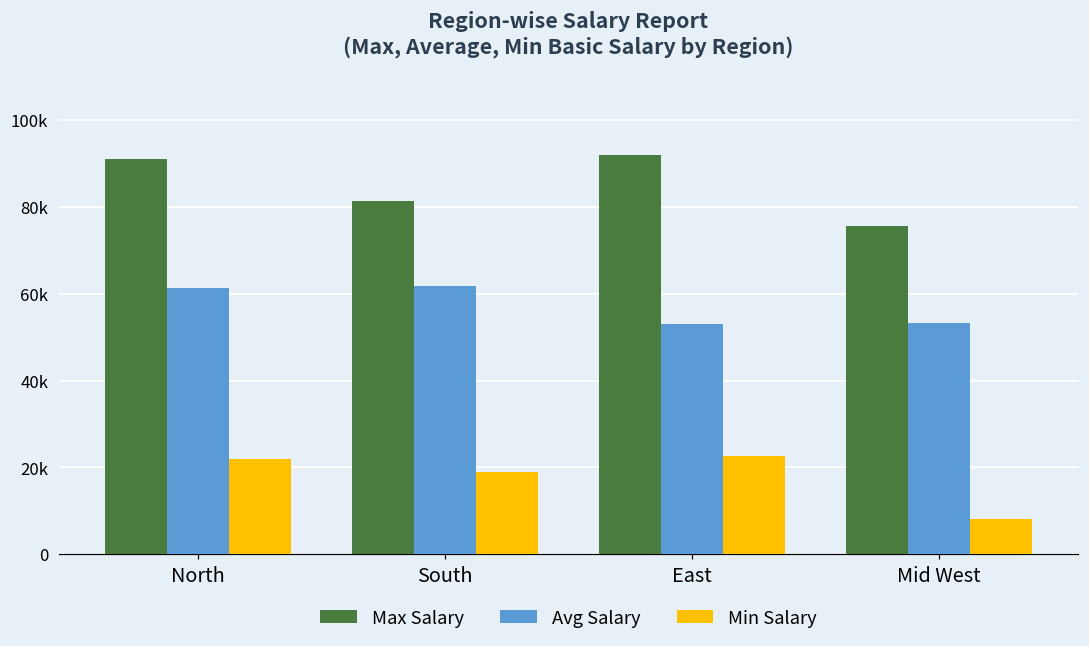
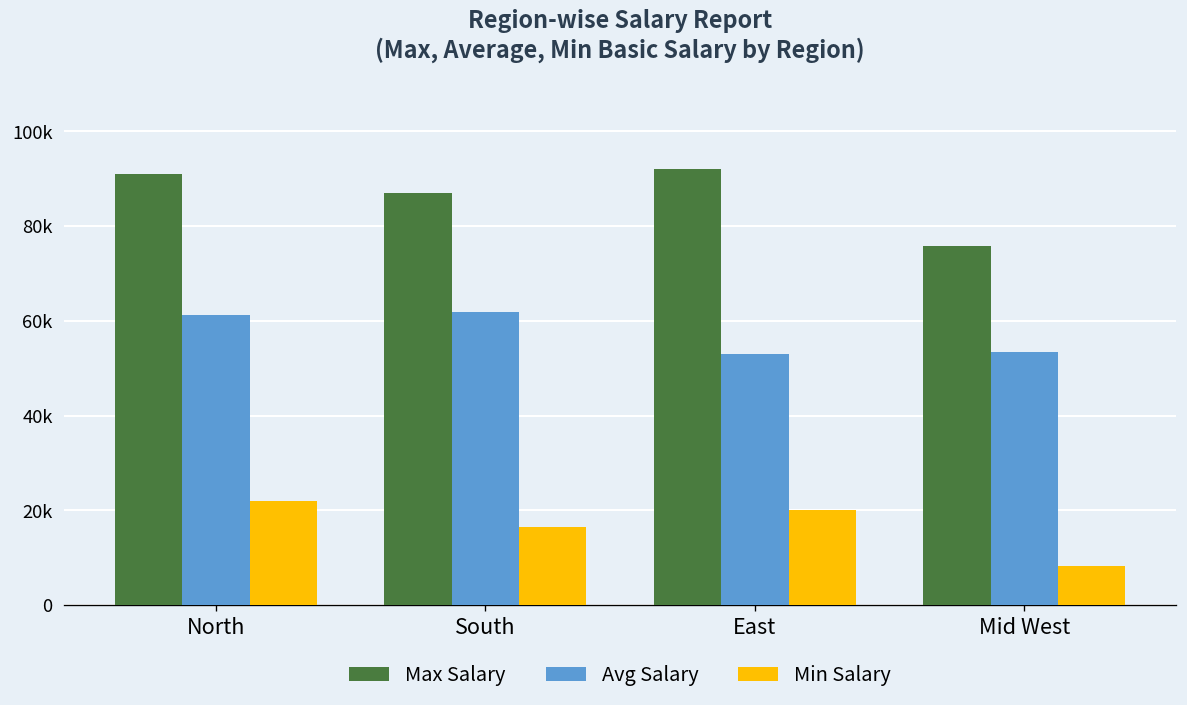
  {
    "Max Salary": {
      "North": 91000,
-     "South": 81000,
+     "South": 87000,
      "East": 92000,
      "Mid West": 76000
    },
    "Avg Salary": {
      "North": 61000,
      "South": 62000,
      "East": 53000,
      "Mid West": 53000
    },
    "Min Salary": {
      "North": 22000,
-     "South": 19000,
-     "East": 23000,
+     "South": 16000,
+     "East": 20000,
      "Mid West": 8000
    }
  }
